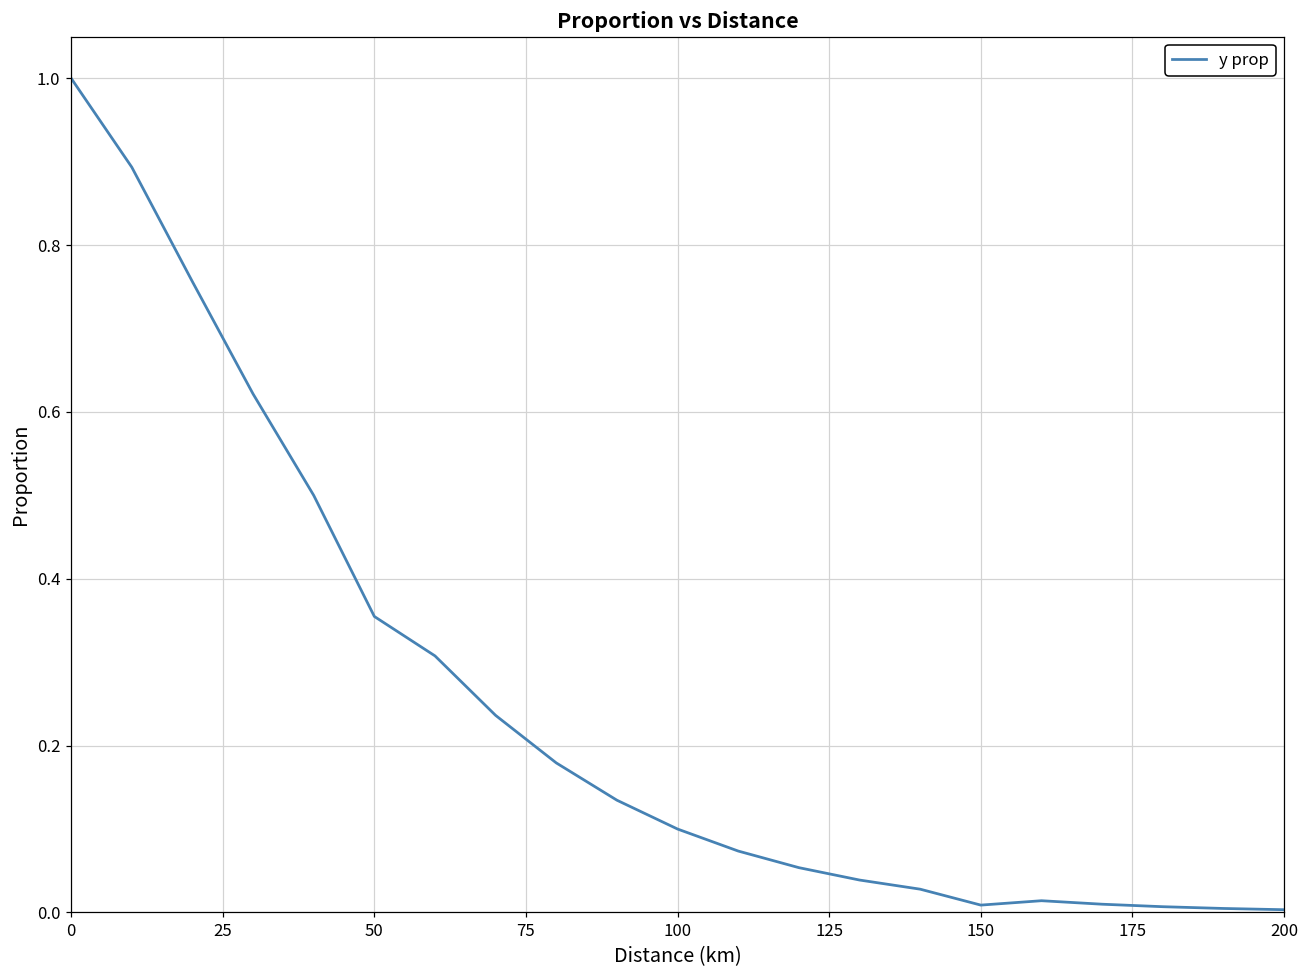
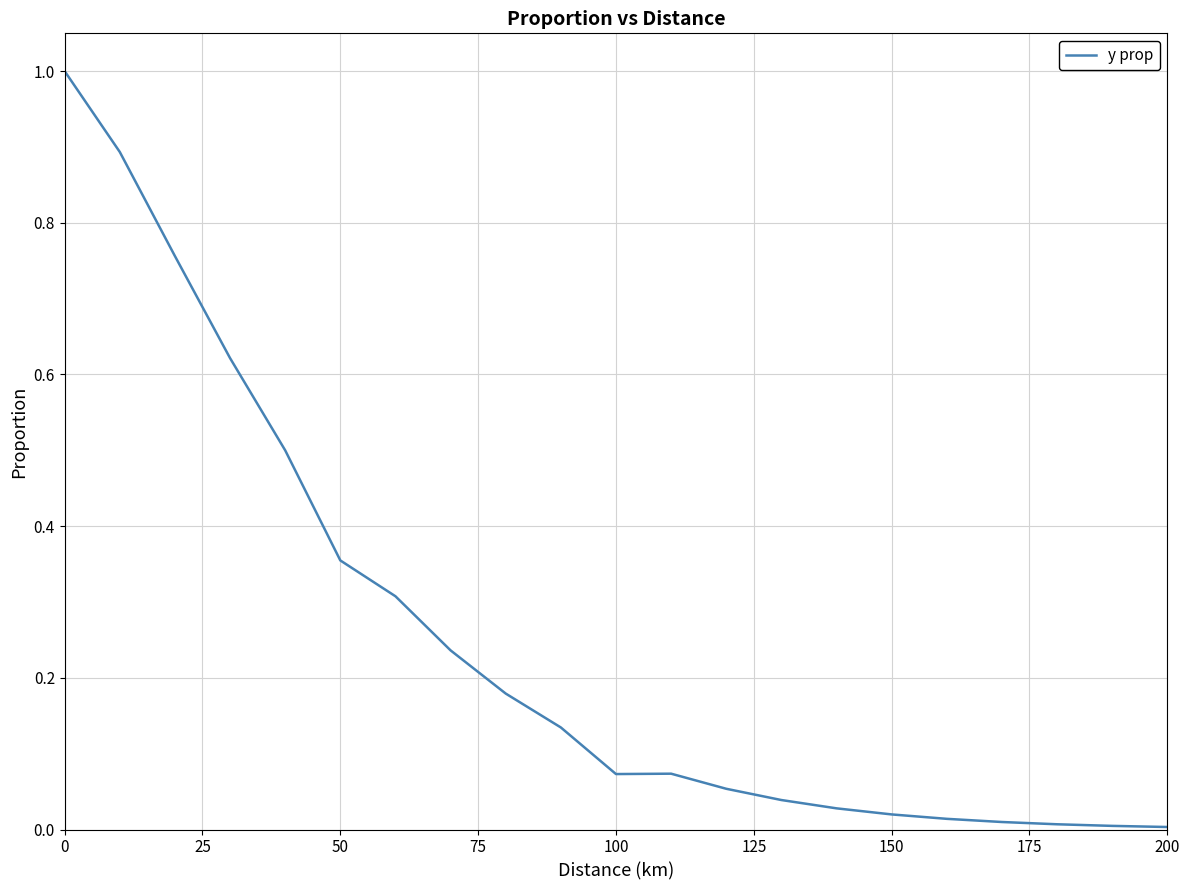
  {
    "0": 1.00,
    "50": 0.35,
-   "100": 0.10,
-   "150": 0.01,
+   "100": 0.07,
+   "150": 0.02,
    "200": 0.00
  }
